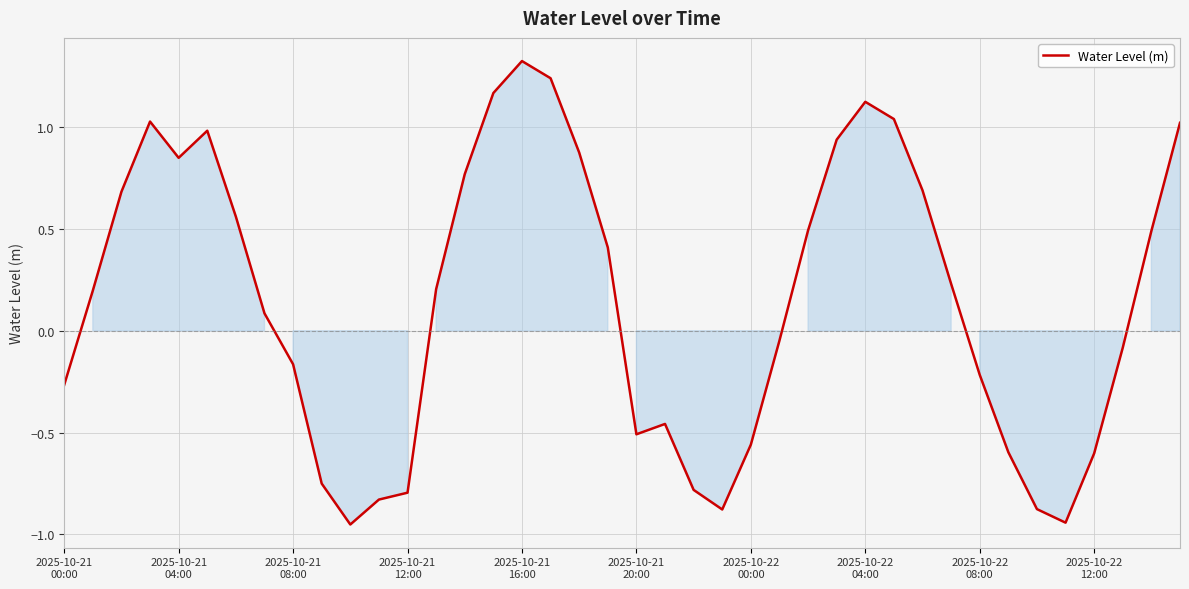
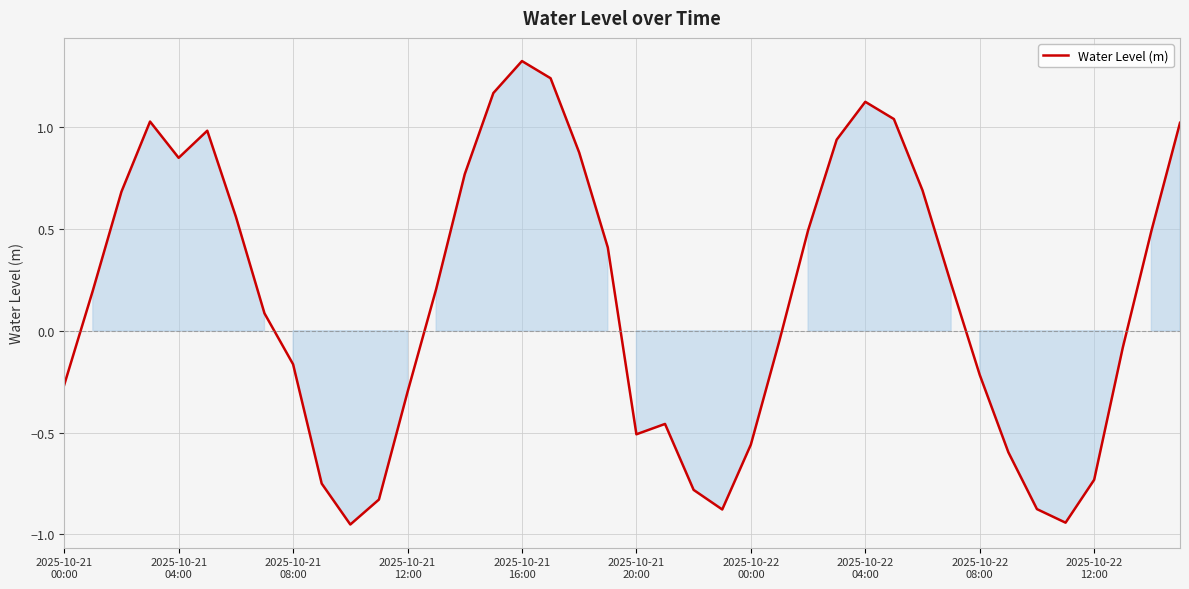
  {
    "2025-10-21 00:00": -0.27,
    "2025-10-21 04:00": 0.85,
    "2025-10-21 08:00": -0.16,
-   "2025-10-21 12:00": -0.80,
+   "2025-10-21 12:00": -0.30,
    "2025-10-21 16:00": 1.32,
    "2025-10-21 20:00": -0.51,
    "2025-10-22 00:00": -0.56,
    "2025-10-22 04:00": 1.12,
    "2025-10-22 08:00": -0.22,
-   "2025-10-22 12:00": -0.60
+   "2025-10-22 12:00": -0.73
  }
